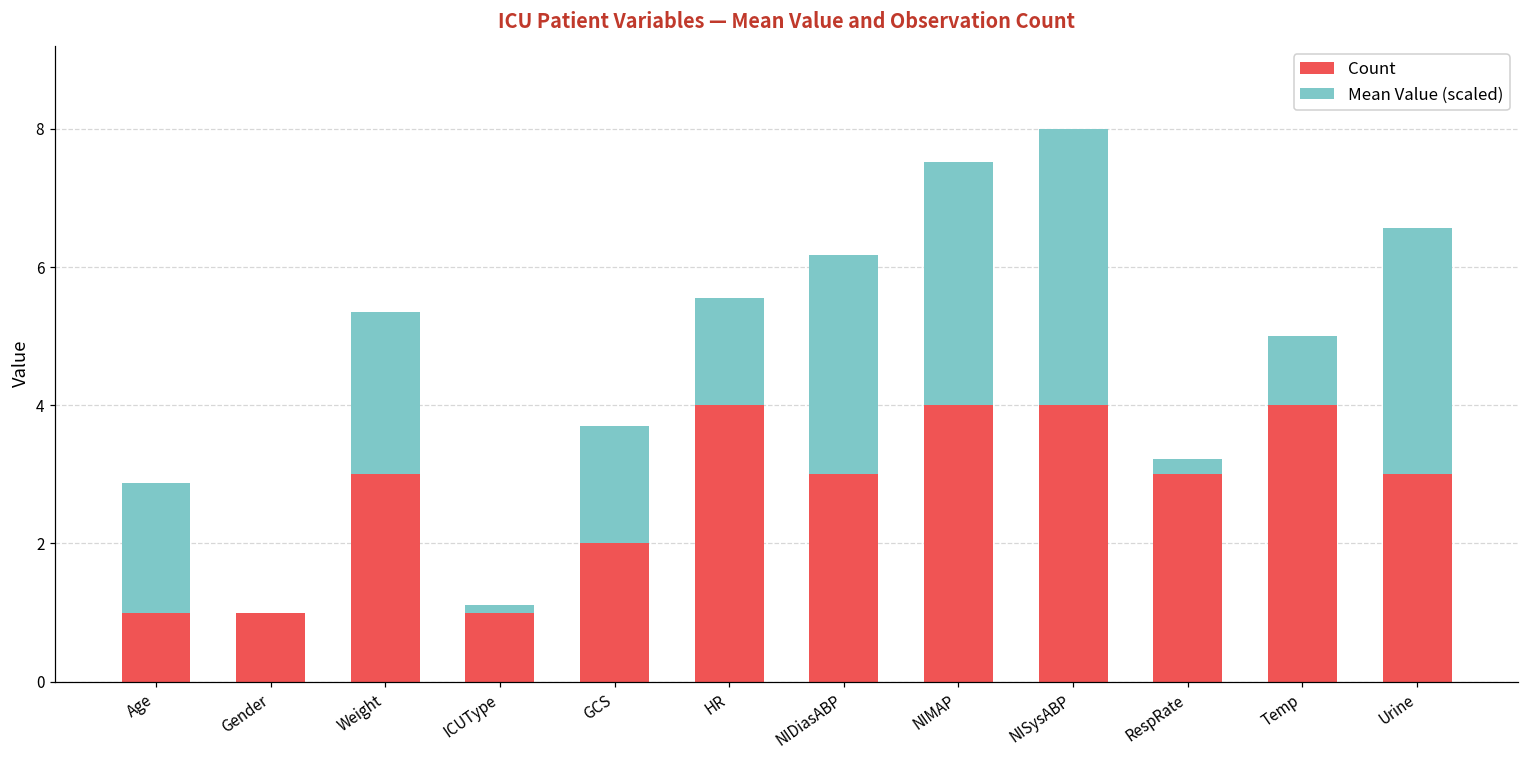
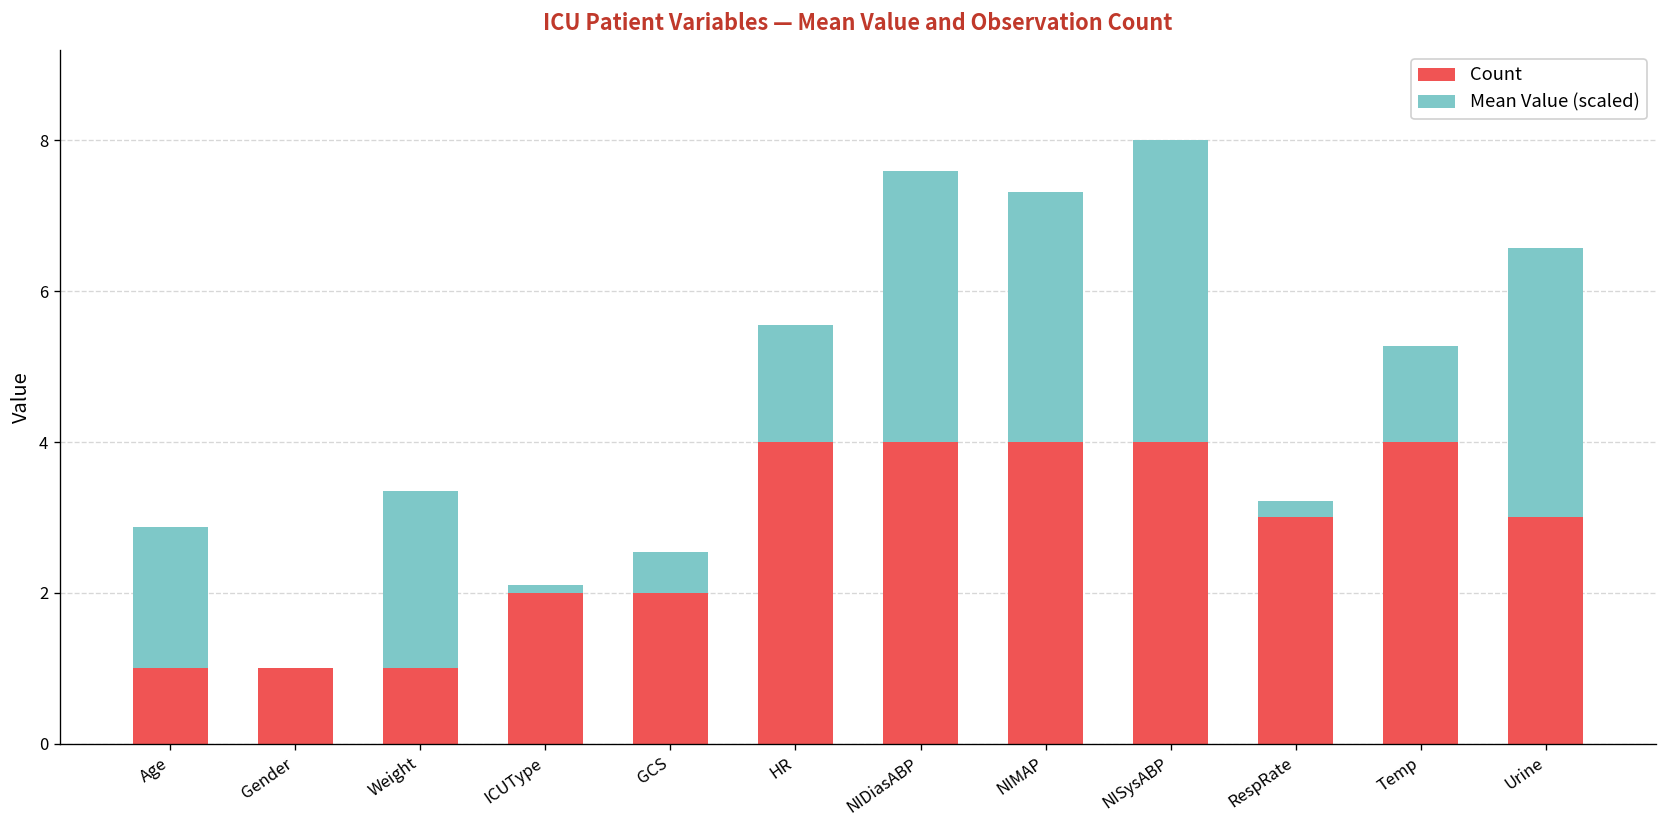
  {
    "Count": {
      "Age": 1,
      "Gender": 1,
-     "Weight": 3,
-     "ICUType": 1,
+     "Weight": 1,
+     "ICUType": 2,
      "GCS": 2,
      "HR": 4,
-     "NIDiasABP": 3,
+     "NIDiasABP": 4,
      "NIMAP": 4,
      "NISysABP": 4,
      "RespRate": 3,
      "Temp": 4,
      "Urine": 3
    },
    "Mean Value (scaled)": {
      "Age": 1.9,
      "Gender": 0.0,
      "Weight": 2.4,
      "ICUType": 0.1,
-     "GCS": 1.7,
+     "GCS": 0.5,
      "HR": 1.5,
-     "NIDiasABP": 3.2,
-     "NIMAP": 3.5,
+     "NIDiasABP": 3.6,
+     "NIMAP": 3.3,
      "NISysABP": 4.0,
      "RespRate": 0.2,
-     "Temp": 1.0,
+     "Temp": 1.3,
      "Urine": 3.6
    }
  }
